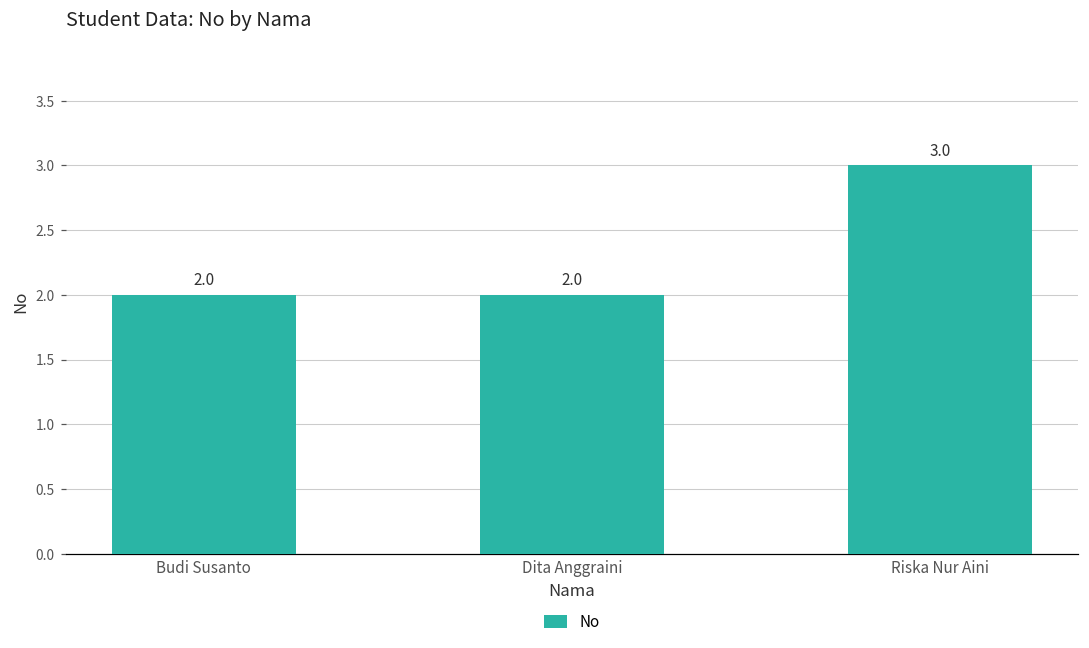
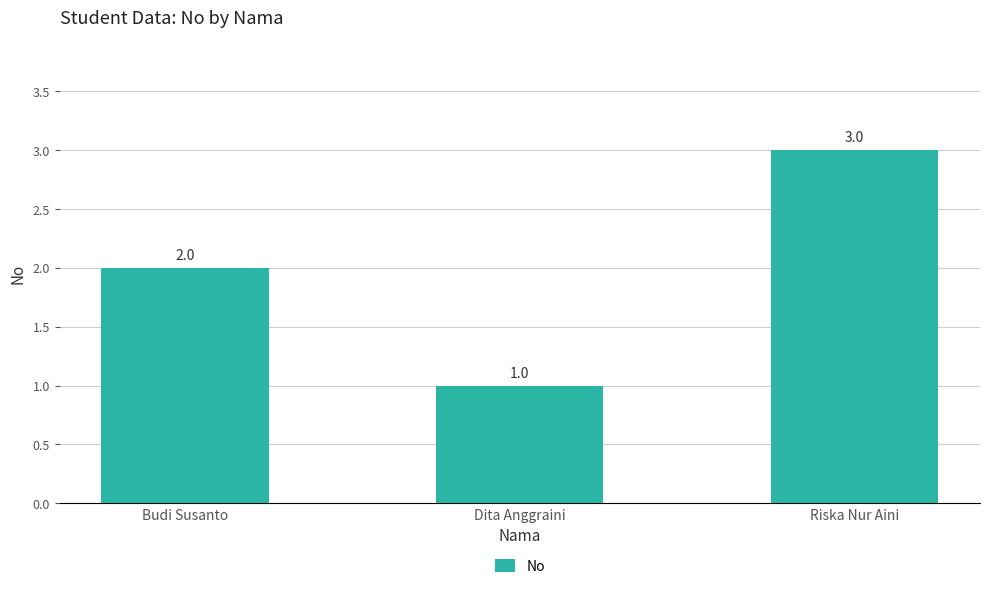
  {
    "Budi Susanto": 2.0,
-   "Dita Anggraini": 2.0,
+   "Dita Anggraini": 1.0,
    "Riska Nur Aini": 3.0
  }
